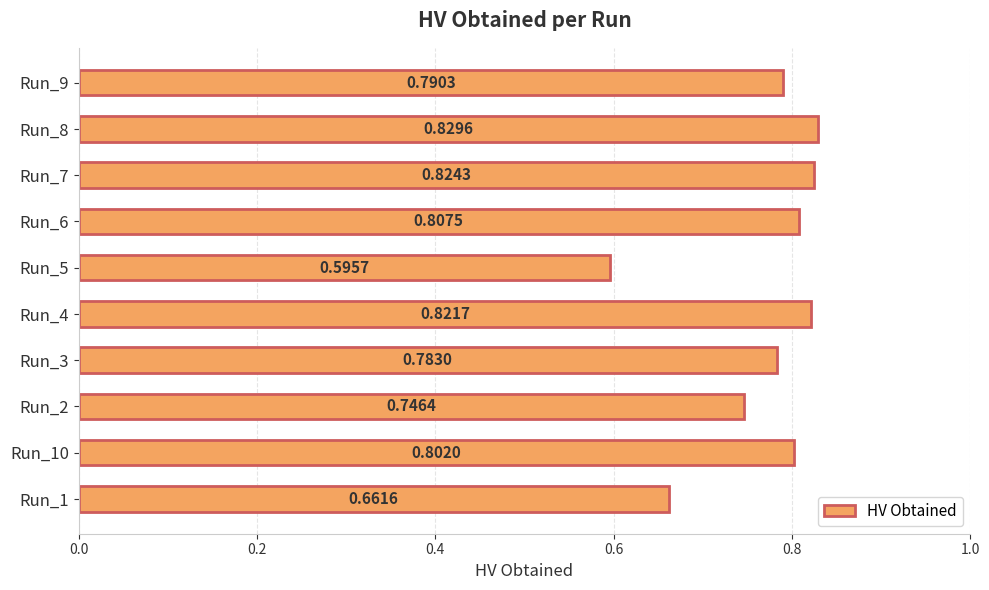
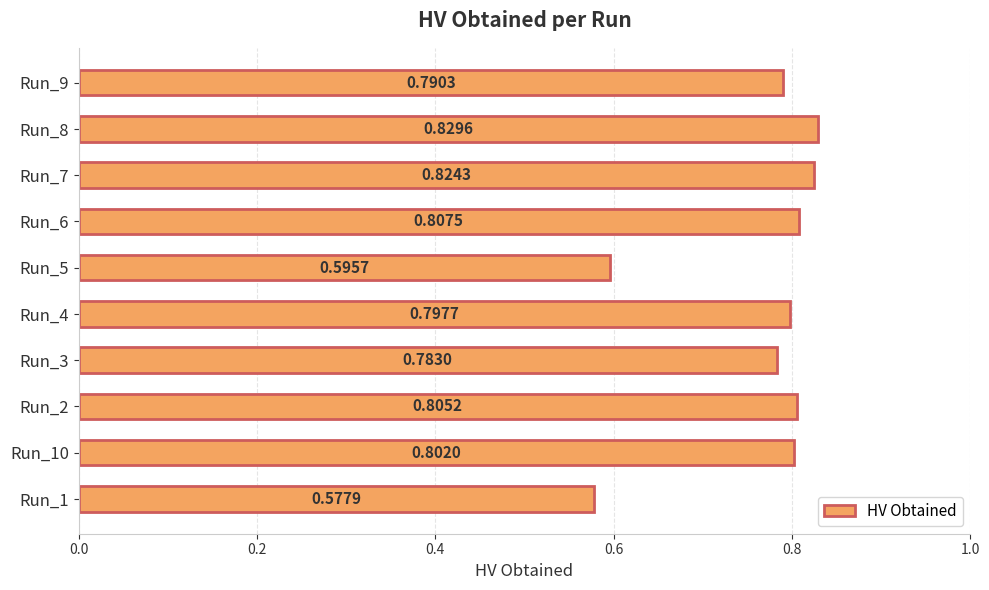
  {
    "Run_9": 0.7903,
    "Run_8": 0.8296,
    "Run_7": 0.8243,
    "Run_6": 0.8075,
    "Run_5": 0.5957,
-   "Run_4": 0.8217,
+   "Run_4": 0.7977,
    "Run_3": 0.7830,
-   "Run_2": 0.7464,
+   "Run_2": 0.8052,
    "Run_10": 0.8020,
-   "Run_1": 0.6616
+   "Run_1": 0.5779
  }
